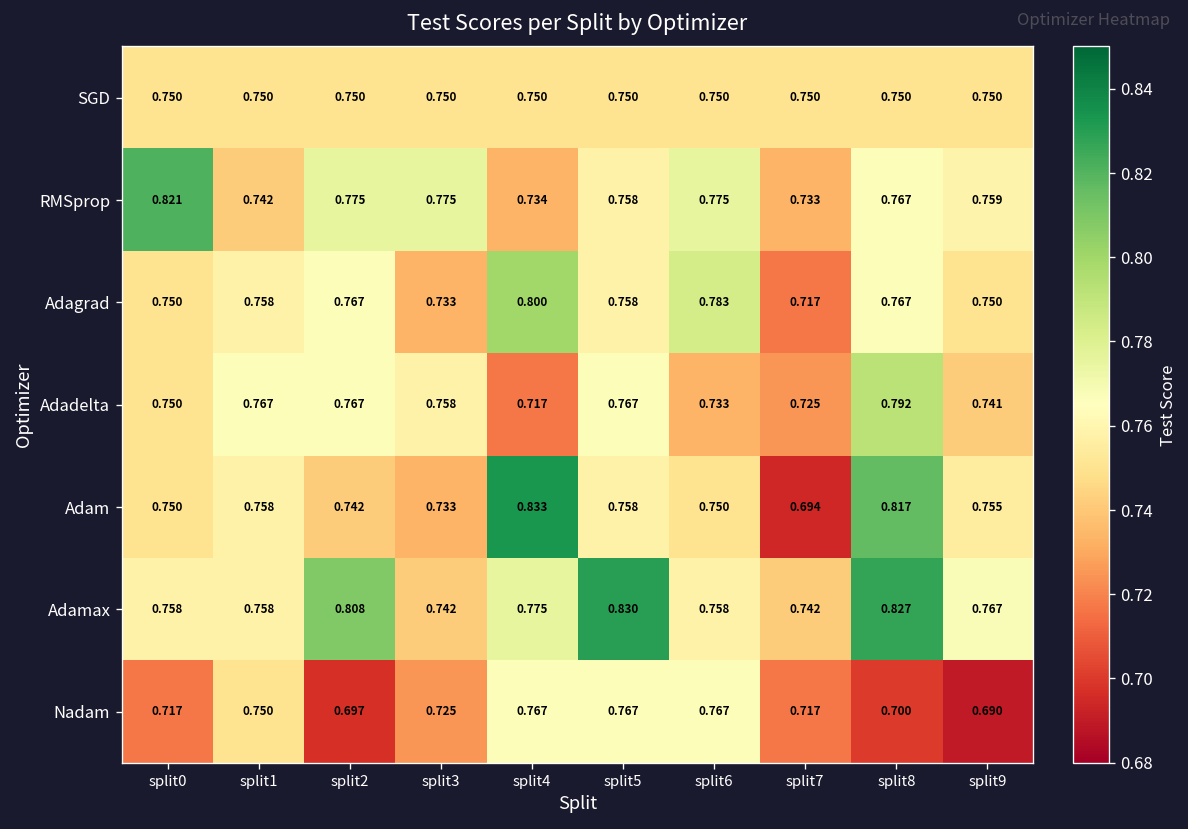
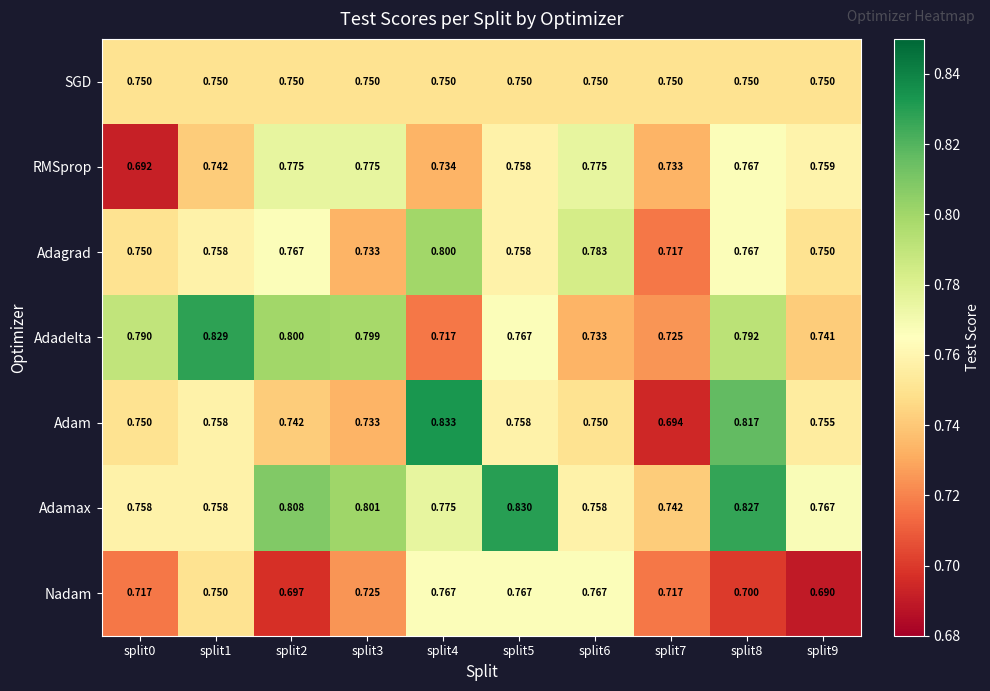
  {
    "SGD": {
      "split0": 0.750,
      "split1": 0.750,
      "split2": 0.750,
      "split3": 0.750,
      "split4": 0.750,
      "split5": 0.750,
      "split6": 0.750,
      "split7": 0.750,
      "split8": 0.750,
      "split9": 0.750
    },
    "RMSprop": {
-     "split0": 0.821,
+     "split0": 0.692,
      "split1": 0.742,
      "split2": 0.775,
      "split3": 0.775,
      "split4": 0.734,
      "split5": 0.758,
      "split6": 0.775,
      "split7": 0.733,
      "split8": 0.767,
      "split9": 0.759
    },
    "Adagrad": {
      "split0": 0.750,
      "split1": 0.758,
      "split2": 0.767,
      "split3": 0.733,
      "split4": 0.800,
      "split5": 0.758,
      "split6": 0.783,
      "split7": 0.717,
      "split8": 0.767,
      "split9": 0.750
    },
    "Adadelta": {
-     "split0": 0.750,
-     "split1": 0.767,
-     "split2": 0.767,
-     "split3": 0.758,
+     "split0": 0.790,
+     "split1": 0.829,
+     "split2": 0.800,
+     "split3": 0.799,
      "split4": 0.717,
      "split5": 0.767,
      "split6": 0.733,
      "split7": 0.725,
      "split8": 0.792,
      "split9": 0.741
    },
    "Adam": {
      "split0": 0.750,
      "split1": 0.758,
      "split2": 0.742,
      "split3": 0.733,
      "split4": 0.833,
      "split5": 0.758,
      "split6": 0.750,
      "split7": 0.694,
      "split8": 0.817,
      "split9": 0.755
    },
    "Adamax": {
      "split0": 0.758,
      "split1": 0.758,
      "split2": 0.808,
-     "split3": 0.742,
+     "split3": 0.801,
      "split4": 0.775,
      "split5": 0.830,
      "split6": 0.758,
      "split7": 0.742,
      "split8": 0.827,
      "split9": 0.767
    },
    "Nadam": {
      "split0": 0.717,
      "split1": 0.750,
      "split2": 0.697,
      "split3": 0.725,
      "split4": 0.767,
      "split5": 0.767,
      "split6": 0.767,
      "split7": 0.717,
      "split8": 0.700,
      "split9": 0.690
    }
  }
